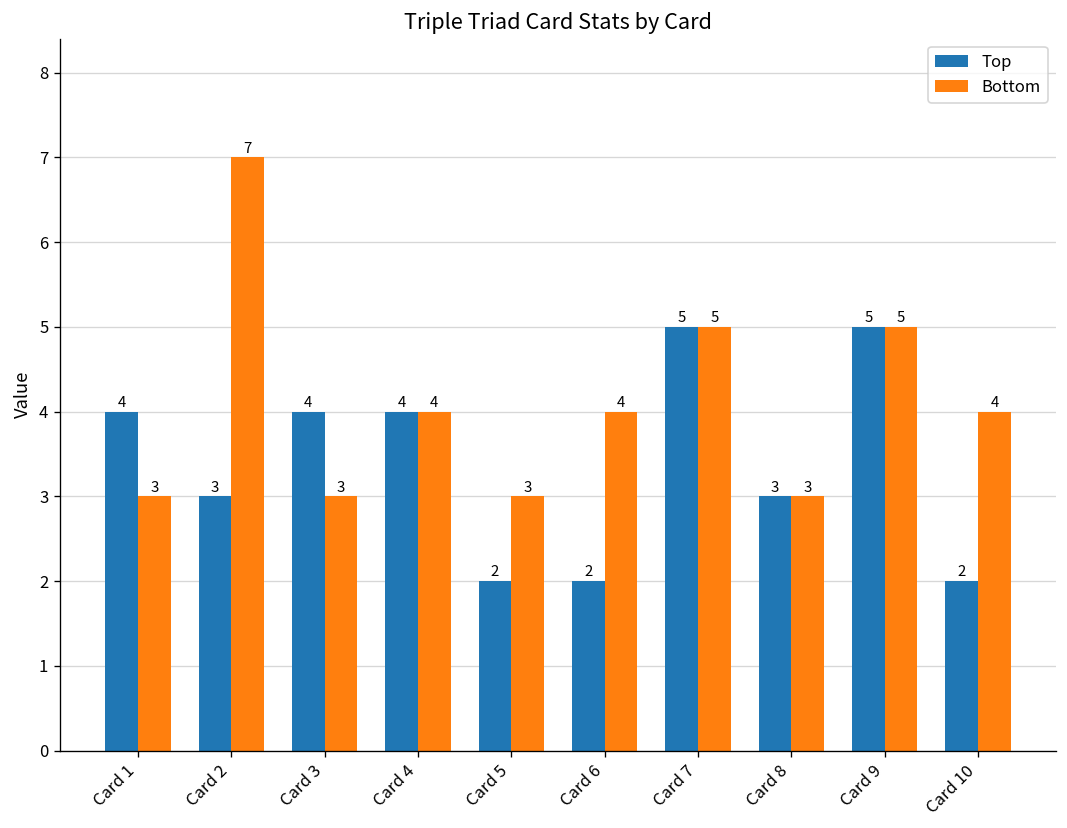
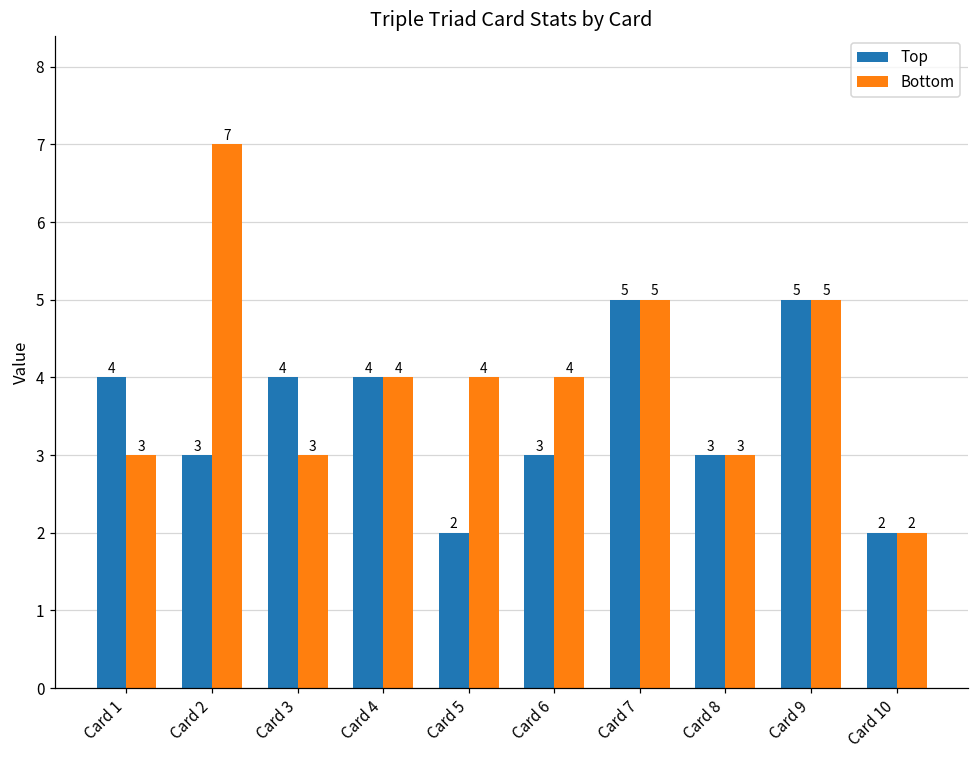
  {
    "Top": {
      "Card 1": 4,
      "Card 2": 3,
      "Card 3": 4,
      "Card 4": 4,
      "Card 5": 2,
-     "Card 6": 2,
+     "Card 6": 3,
      "Card 7": 5,
      "Card 8": 3,
      "Card 9": 5,
      "Card 10": 2
    },
    "Bottom": {
      "Card 1": 3,
      "Card 2": 7,
      "Card 3": 3,
      "Card 4": 4,
-     "Card 5": 3,
+     "Card 5": 4,
      "Card 6": 4,
      "Card 7": 5,
      "Card 8": 3,
      "Card 9": 5,
-     "Card 10": 4
+     "Card 10": 2
    }
  }
